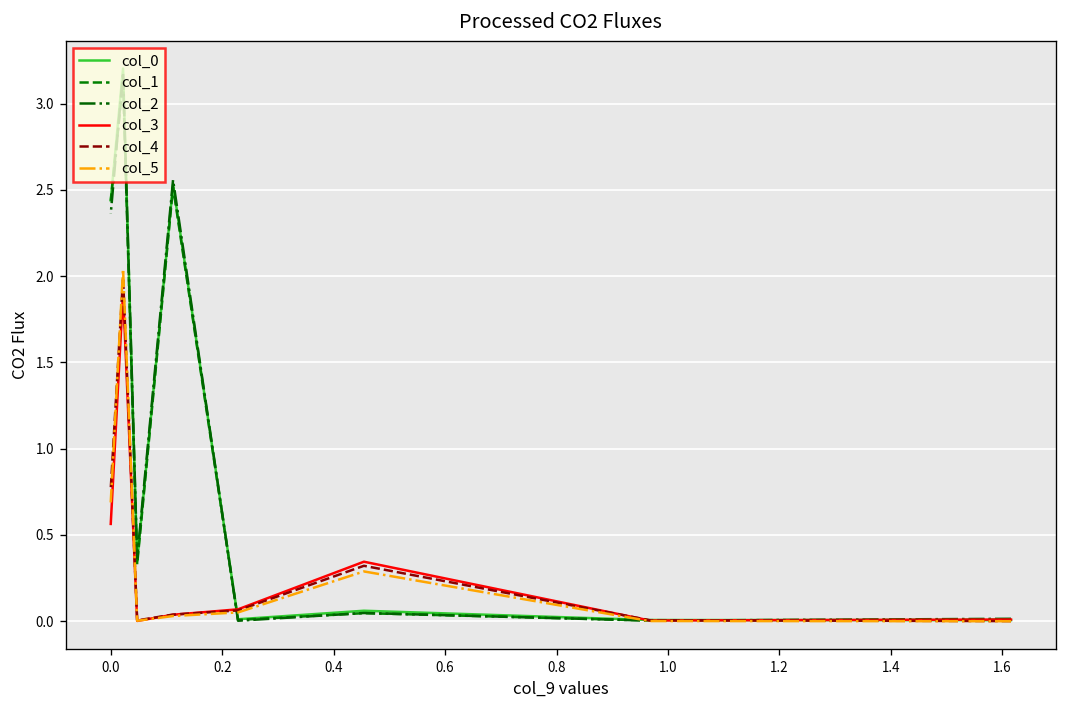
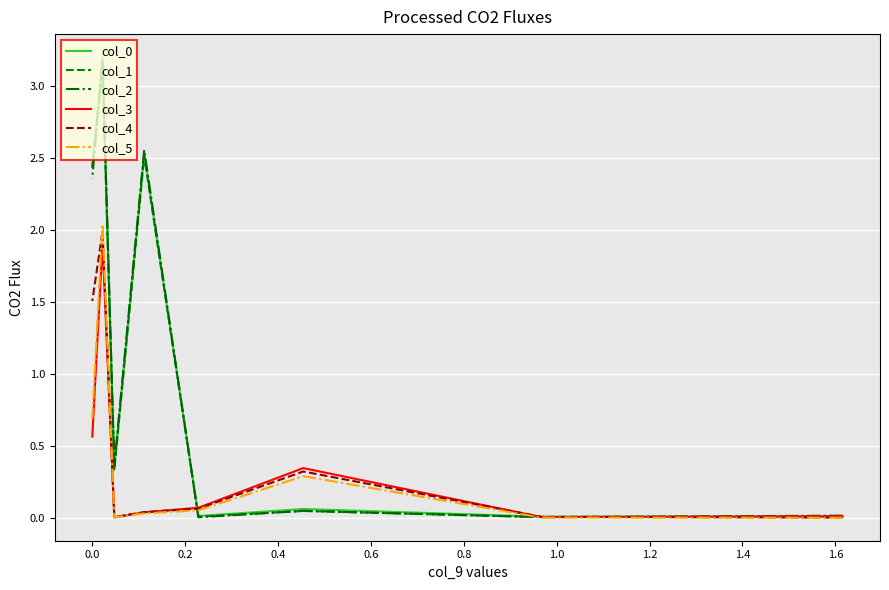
  {
    "col_3": {
      "0.0": 0.56
    },
    "col_4": {
-     "0.0": 0.77
+     "0.0": 1.51
    },
    "col_5": {
      "0.0": 0.69
    }
  }
